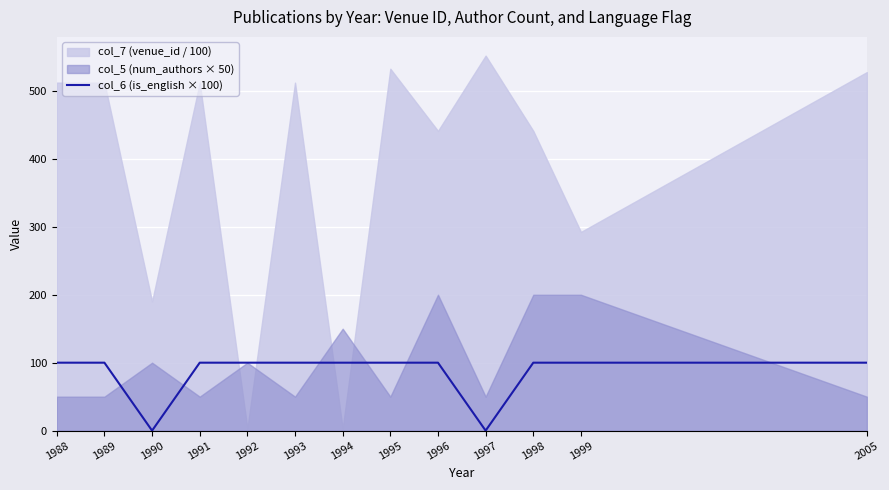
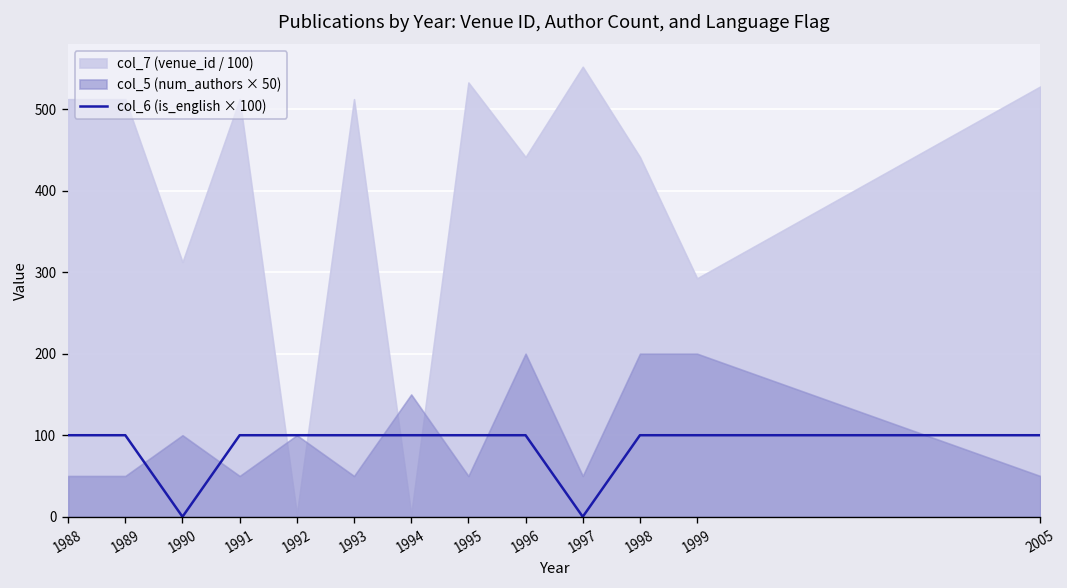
  {
    "col_6 (is_english × 100)": {
      "1988": 100,
      "1989": 100,
      "1990": 0,
      "1991": 100,
      "1993": 100,
      "1994": 100,
      "1995": 100,
      "1996": 100,
      "1997": 0,
      "1998": 100,
      "1999": 100,
      "2005": 100
    },
    "col_7 (venue_id / 100)": {
      "1988": 510,
-     "1990": 190,
+     "1990": 310,
      "1993": 510,
      "1995": 530,
      "1996": 440,
      "1997": 550,
      "1998": 440,
      "1999": 290,
      "2005": 530
    },
    "col_5 (num_authors × 50)": {
      "1988": 50,
      "1989": 50,
      "1990": 100,
      "1991": 50,
      "1993": 50,
      "1994": 150,
      "1995": 50,
      "1996": 200,
      "1997": 50,
      "1998": 200,
      "1999": 200,
      "2005": 50
    }
  }
